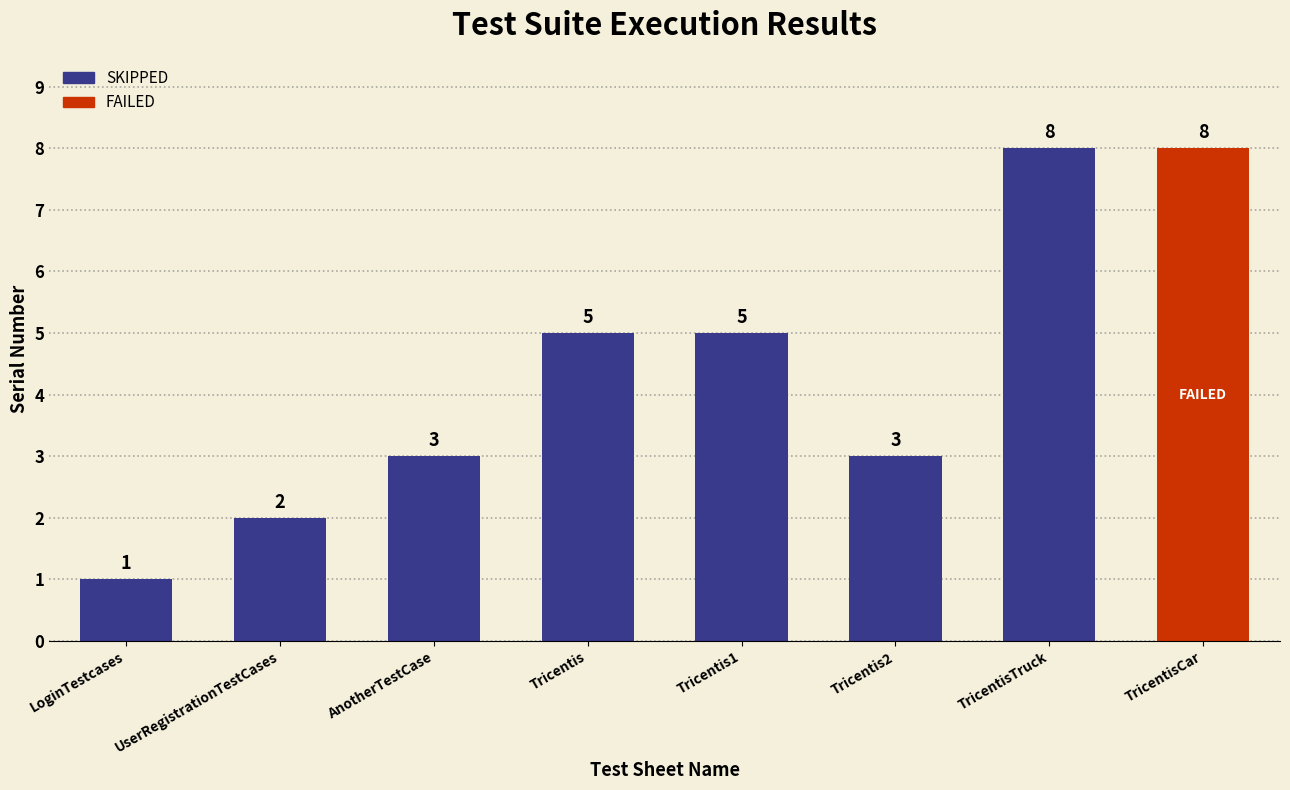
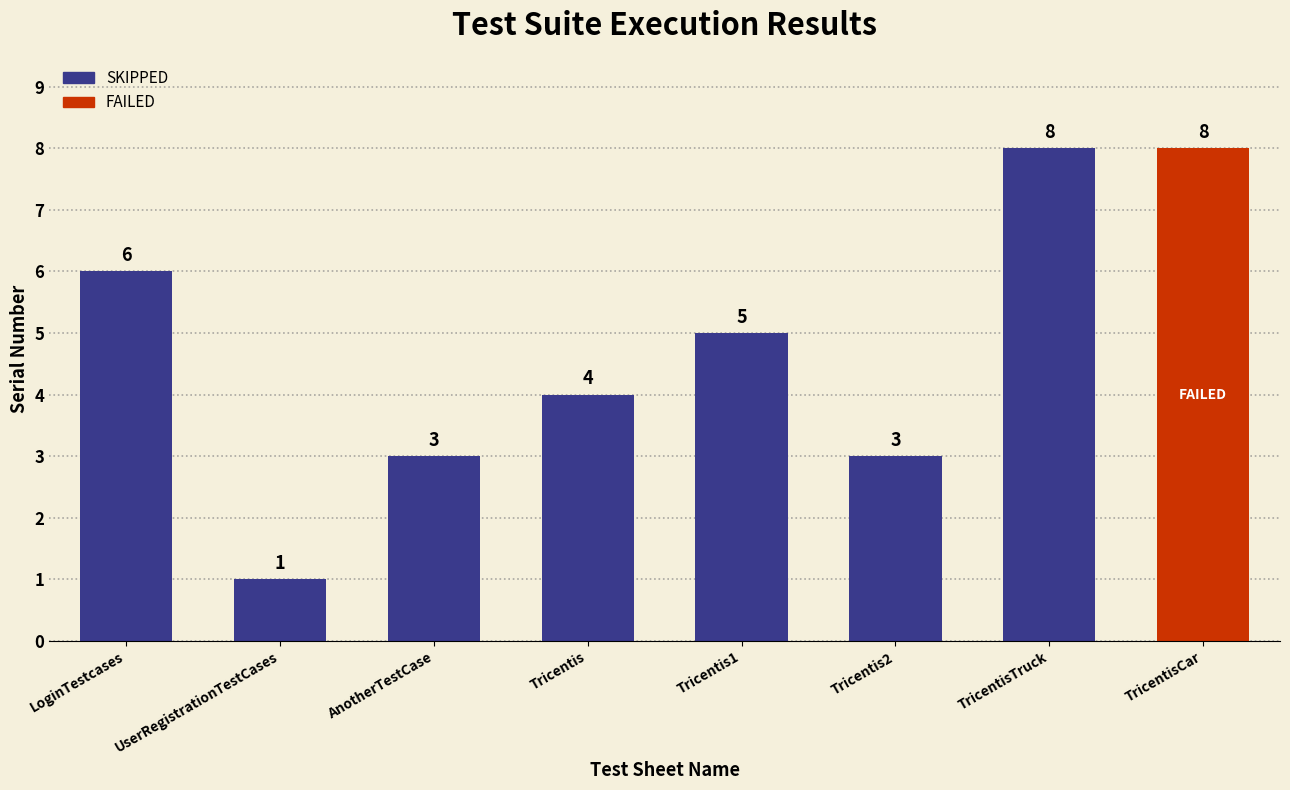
  {
-   "LoginTestcases": 1,
-   "UserRegistrationTestCases": 2,
+   "LoginTestcases": 6,
+   "UserRegistrationTestCases": 1,
    "AnotherTestCase": 3,
-   "Tricentis": 5,
+   "Tricentis": 4,
    "Tricentis1": 5,
    "Tricentis2": 3,
    "TricentisTruck": 8,
    "TricentisCar": 8
  }
